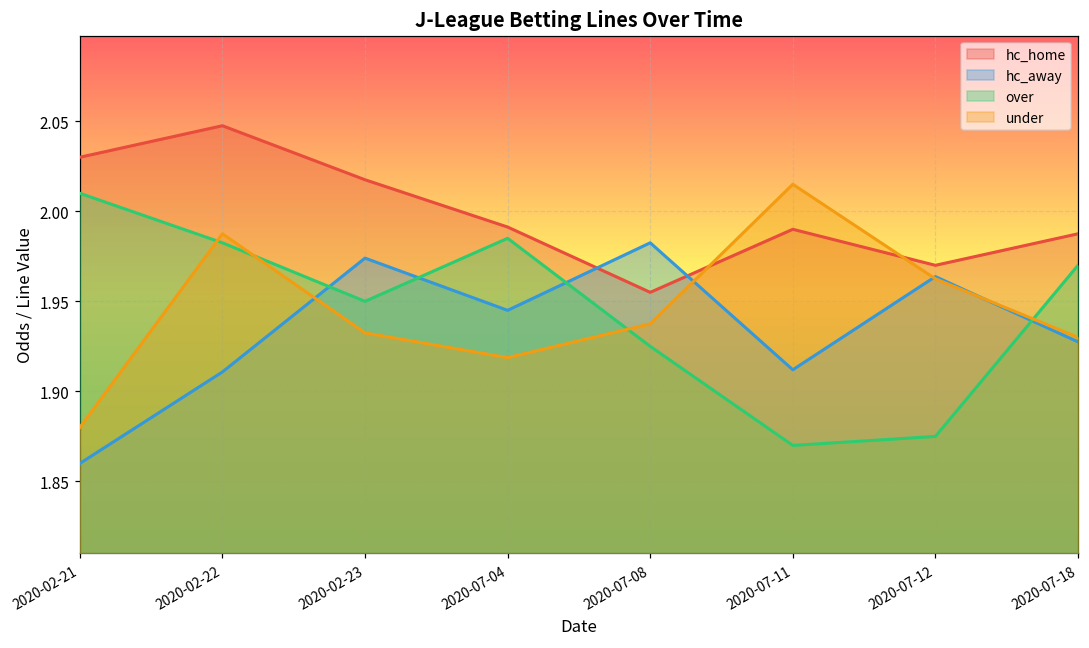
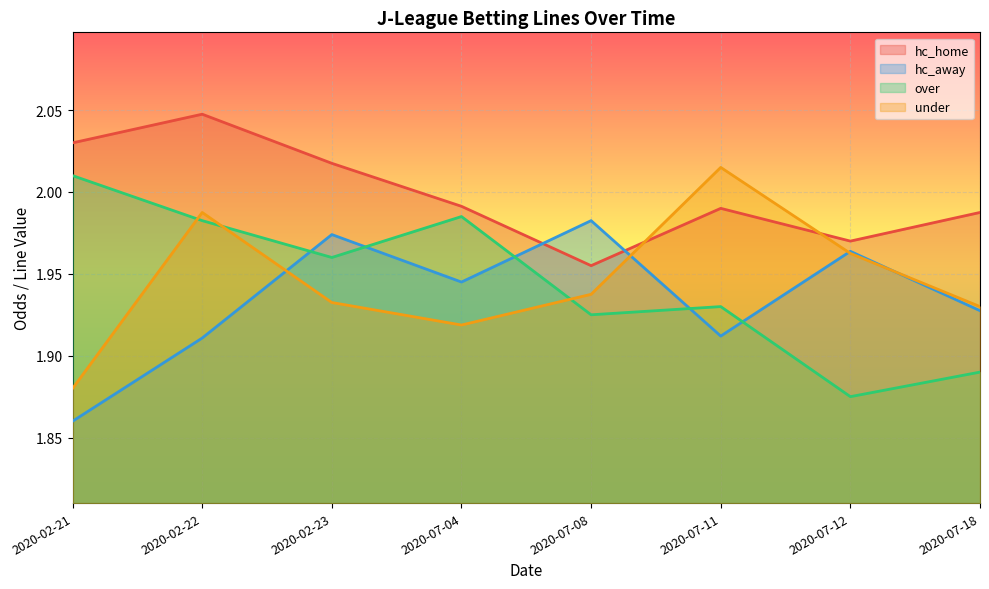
  {
    "hc_away": {
      "2020-02-21": 1.86,
      "2020-02-22": 1.91,
      "2020-02-23": 1.974,
      "2020-07-04": 1.945,
      "2020-07-08": 1.983,
      "2020-07-11": 1.912,
      "2020-07-18": 1.928
    },
    "over": {
      "2020-02-21": 2.01,
      "2020-02-22": 1.983,
-     "2020-02-23": 1.95,
+     "2020-02-23": 1.96,
      "2020-07-04": 1.985,
      "2020-07-08": 1.925,
-     "2020-07-11": 1.87,
+     "2020-07-11": 1.93,
      "2020-07-12": 1.875,
-     "2020-07-18": 1.97
+     "2020-07-18": 1.89
    }
  }
